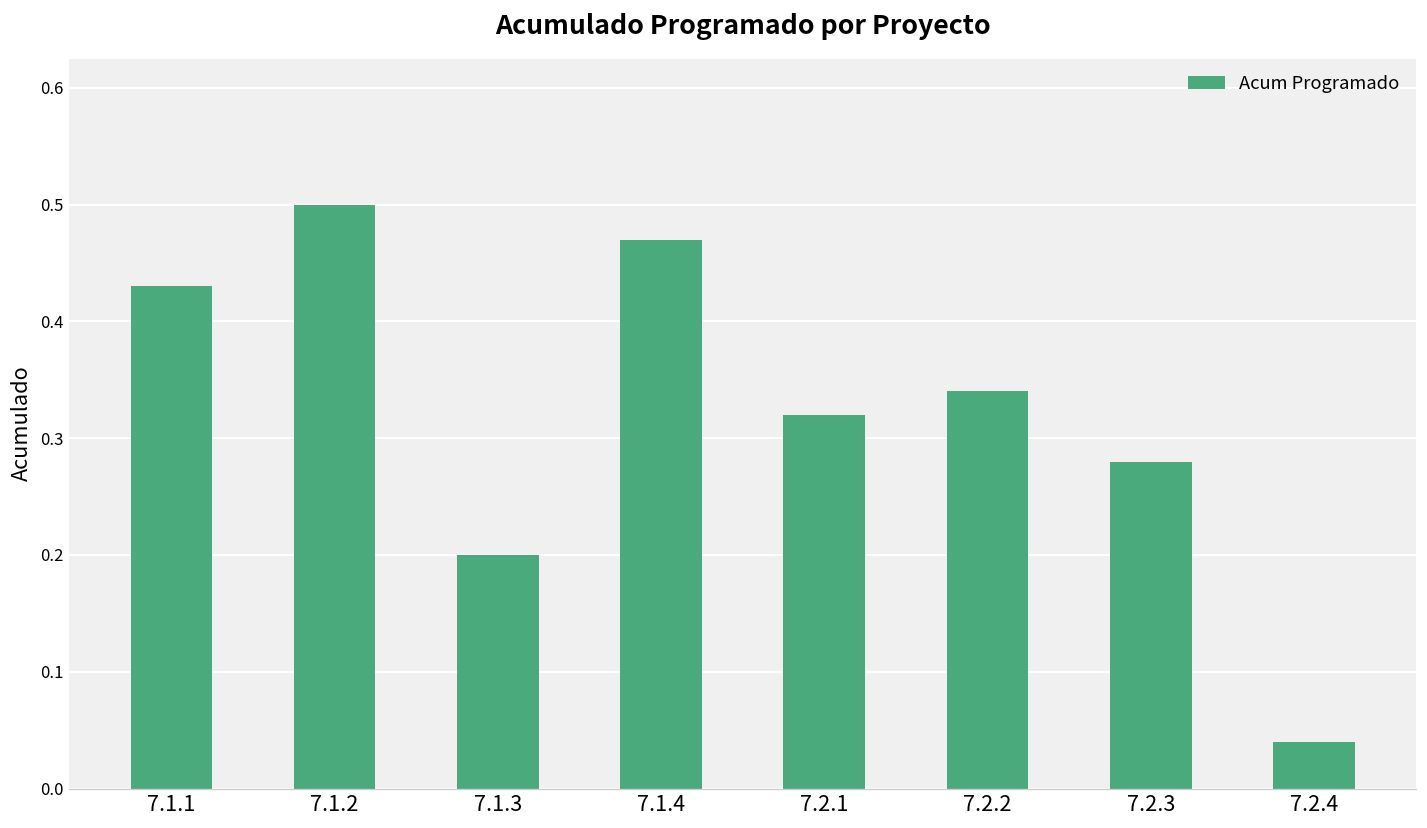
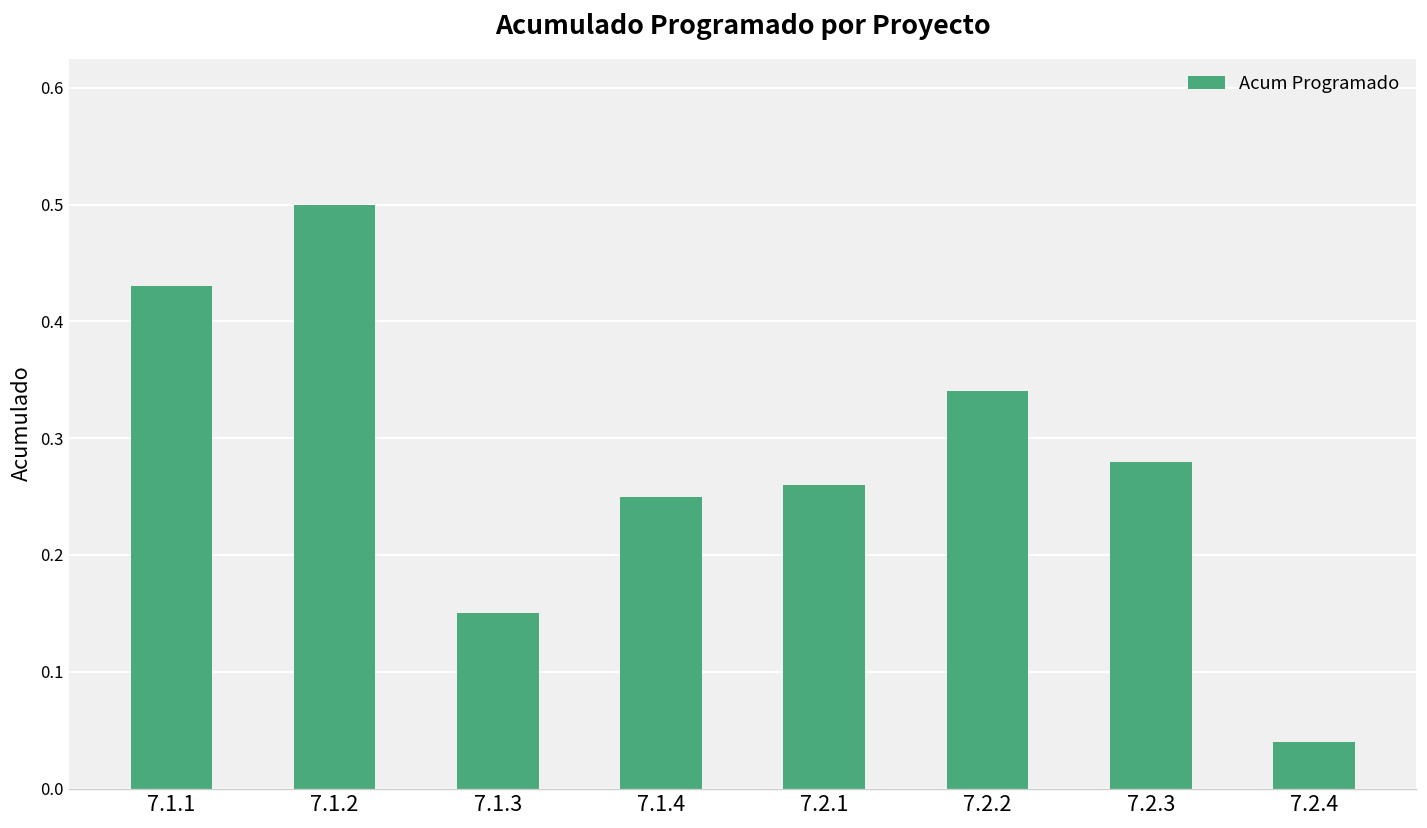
  {
    "7.1.1": 0.43,
    "7.1.2": 0.50,
-   "7.1.3": 0.20,
-   "7.1.4": 0.47,
-   "7.2.1": 0.32,
+   "7.1.3": 0.15,
+   "7.1.4": 0.25,
+   "7.2.1": 0.26,
    "7.2.2": 0.34,
    "7.2.3": 0.28,
    "7.2.4": 0.04
  }
